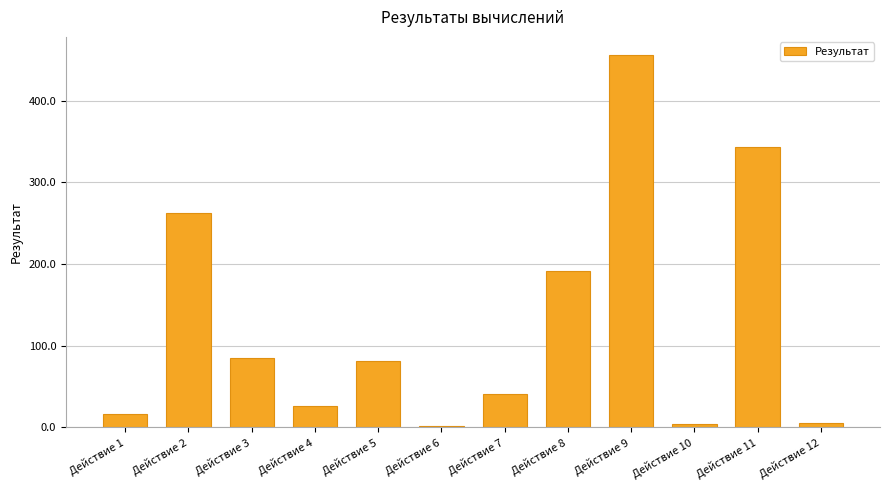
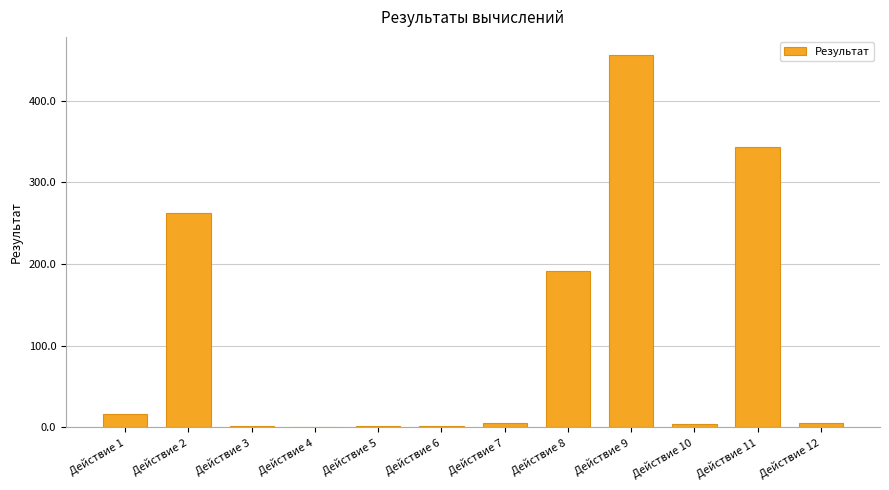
  {
    "Действие 1": 20,
    "Действие 2": 260,
-   "Действие 3": 80,
-   "Действие 4": 30,
-   "Действие 5": 80,
-   "Действие 7": 40,
+   "Действие 3": 0,
+   "Действие 4": 0,
+   "Действие 5": 0,
+   "Действие 7": 10,
    "Действие 8": 190,
    "Действие 9": 460,
    "Действие 10": 0,
    "Действие 11": 340,
    "Действие 12": 0
  }
